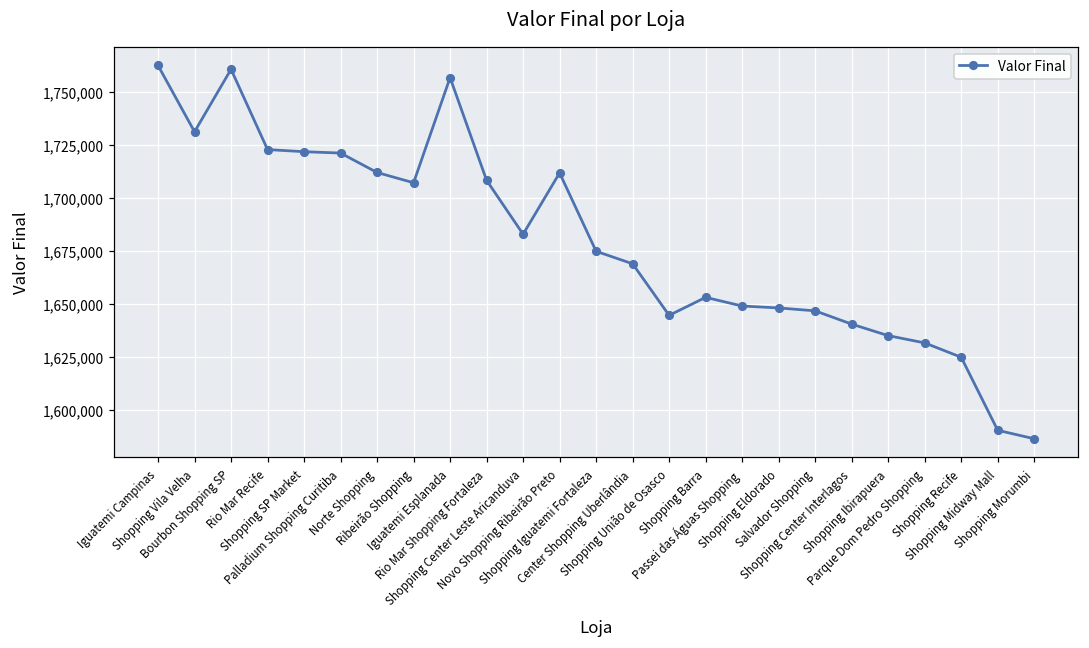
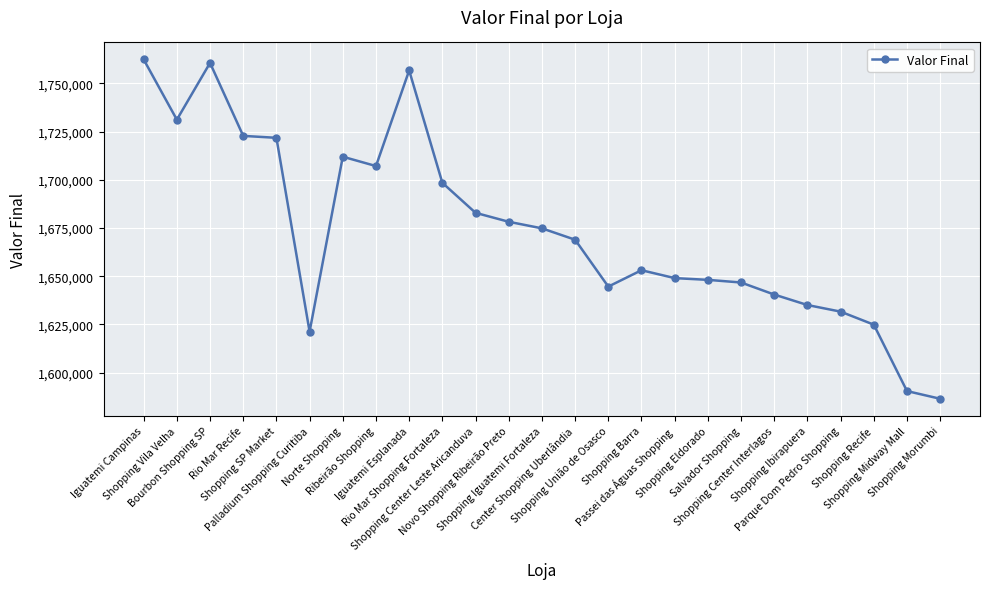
  {
    "Iguatemi Campinas": "1,762,000",
    "Shopping Vila Velha": "1,731,000",
    "Bourbon Shopping SP": "1,761,000",
    "Rio Mar Recife": "1,723,000",
    "Shopping SP Market": "1,722,000",
-   "Palladium Shopping Curitiba": "1,721,000",
+   "Palladium Shopping Curitiba": "1,621,000",
    "Norte Shopping": "1,712,000",
    "Ribeirão Shopping": "1,707,000",
    "Iguatemi Esplanada": "1,757,000",
-   "Rio Mar Shopping Fortaleza": "1,708,000",
+   "Rio Mar Shopping Fortaleza": "1,698,000",
    "Shopping Center Leste Aricanduva": "1,683,000",
-   "Novo Shopping Ribeirão Preto": "1,712,000",
+   "Novo Shopping Ribeirão Preto": "1,678,000",
    "Shopping Iguatemi Fortaleza": "1,675,000",
    "Center Shopping Uberlândia": "1,669,000",
    "Shopping União de Osasco": "1,645,000",
    "Shopping Barra": "1,653,000",
    "Passei das Águas Shopping": "1,649,000",
    "Shopping Eldorado": "1,648,000",
    "Salvador Shopping": "1,647,000",
    "Shopping Center Interlagos": "1,640,000",
    "Shopping Ibirapuera": "1,635,000",
    "Parque Dom Pedro Shopping": "1,632,000",
    "Shopping Recife": "1,625,000",
    "Shopping Midway Mall": "1,590,000",
    "Shopping Morumbi": "1,586,000"
  }
